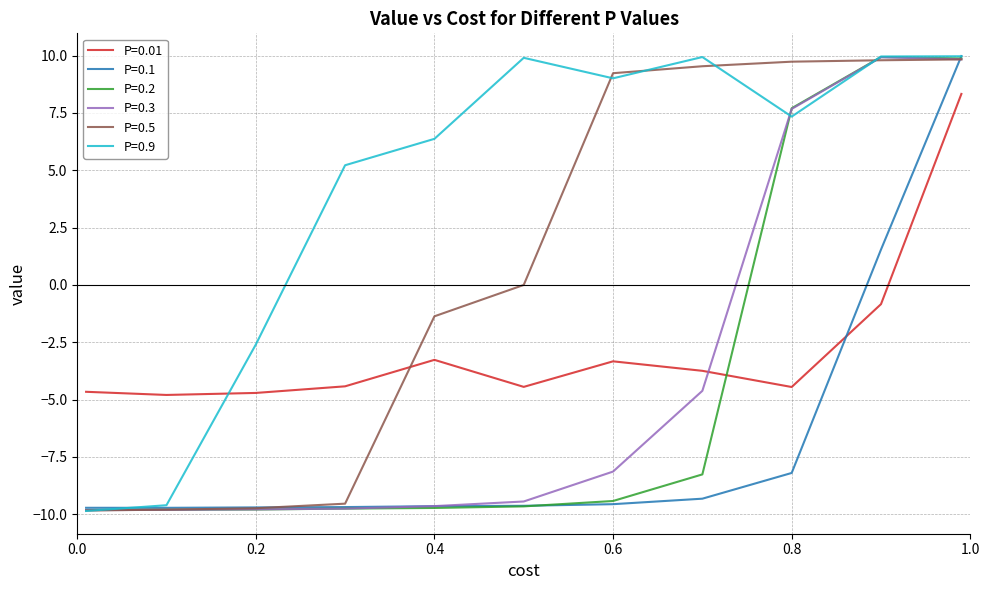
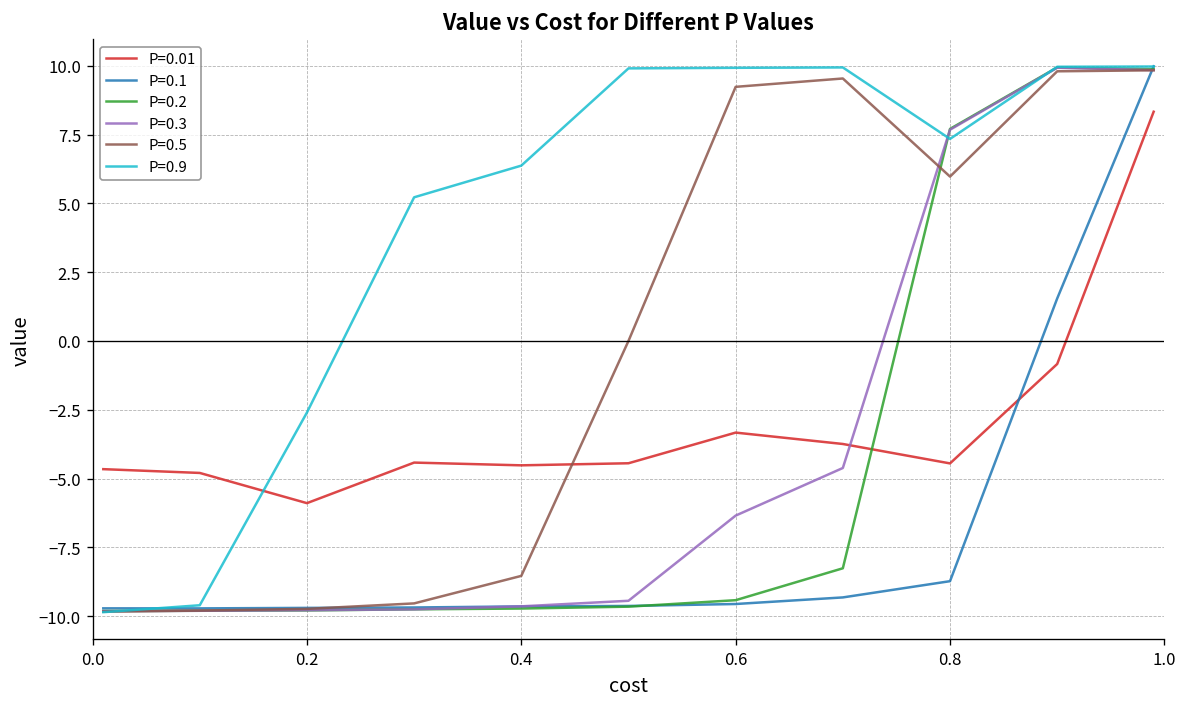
  {
    "P=0.01": {
-     "0.2": -4.7,
-     "0.4": -3.3,
+     "0.2": -5.9,
+     "0.4": -4.5,
      "0.6": -3.3,
      "0.8": -4.5
    },
    "P=0.1": {
      "0.6": -9.6,
-     "0.8": -8.2
+     "0.8": -8.7
    },
    "P=0.2": {
      "0.6": -9.4
    },
    "P=0.3": {
-     "0.6": -8.1
+     "0.6": -6.3
    },
    "P=0.5": {
-     "0.4": -1.4,
+     "0.4": -8.5,
      "0.6": 9.2,
-     "0.8": 9.7
+     "0.8": 6.0
    },
    "P=0.9": {
      "0.2": -2.6,
      "0.4": 6.4,
-     "0.6": 9.0,
+     "0.6": 9.9,
      "0.8": 7.3
    }
  }
